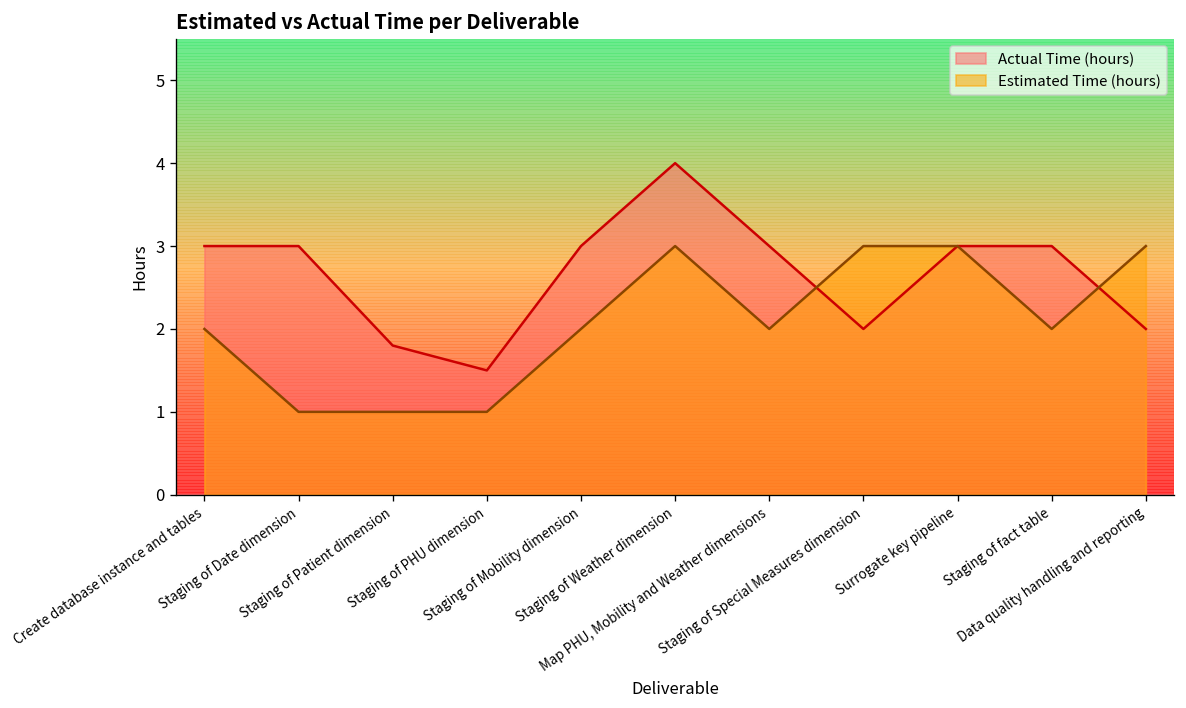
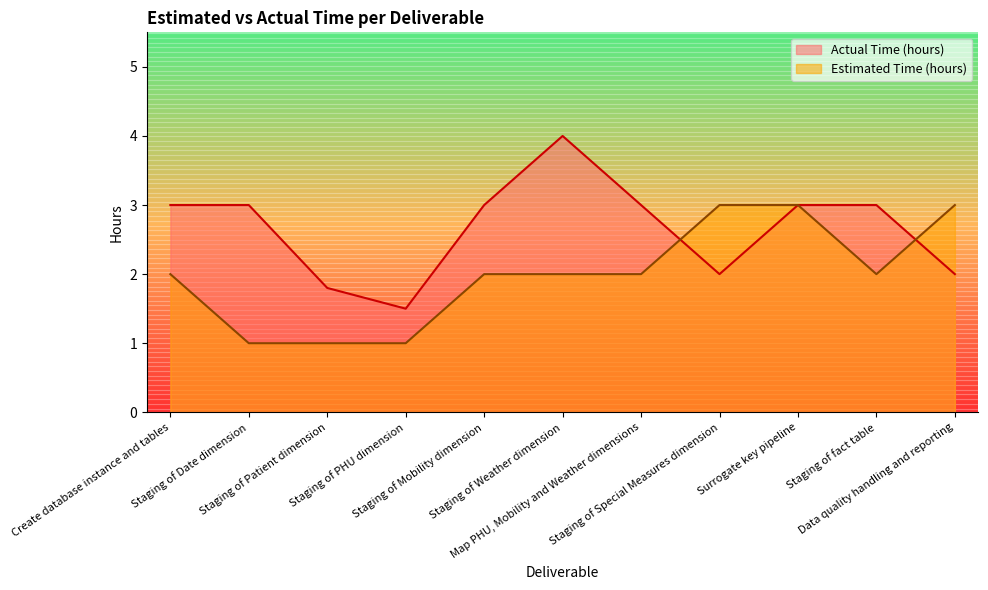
  {
    "Actual Time (hours)": {
      "Create database instance and tables": 3,
      "Staging of Date dimension": 3,
      "Staging of Patient dimension": 1.8,
      "Staging of PHU dimension": 1.5,
      "Staging of Mobility dimension": 3,
      "Staging of Weather dimension": 4,
      "Map PHU, Mobility and Weather dimensions": 3,
      "Staging of Special Measures dimension": 2,
      "Staging of fact table": 3,
      "Data quality handling and reporting": 2
    },
    "Estimated Time (hours)": {
      "Create database instance and tables": 2,
      "Staging of Date dimension": 1,
      "Staging of Patient dimension": 1,
      "Staging of PHU dimension": 1,
      "Staging of Mobility dimension": 2,
-     "Staging of Weather dimension": 3,
+     "Staging of Weather dimension": 2,
      "Map PHU, Mobility and Weather dimensions": 2,
      "Staging of Special Measures dimension": 3,
      "Staging of fact table": 2,
      "Data quality handling and reporting": 3
    }
  }
